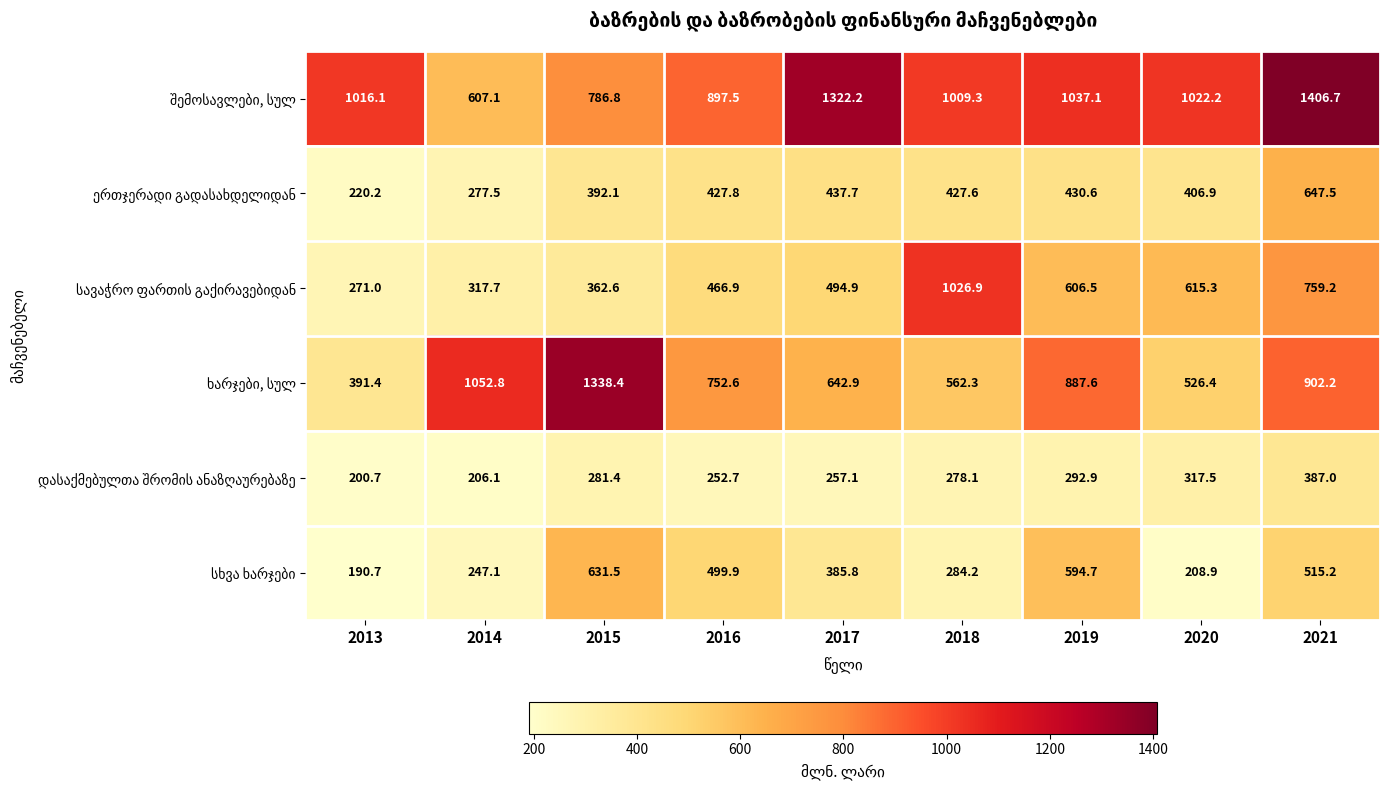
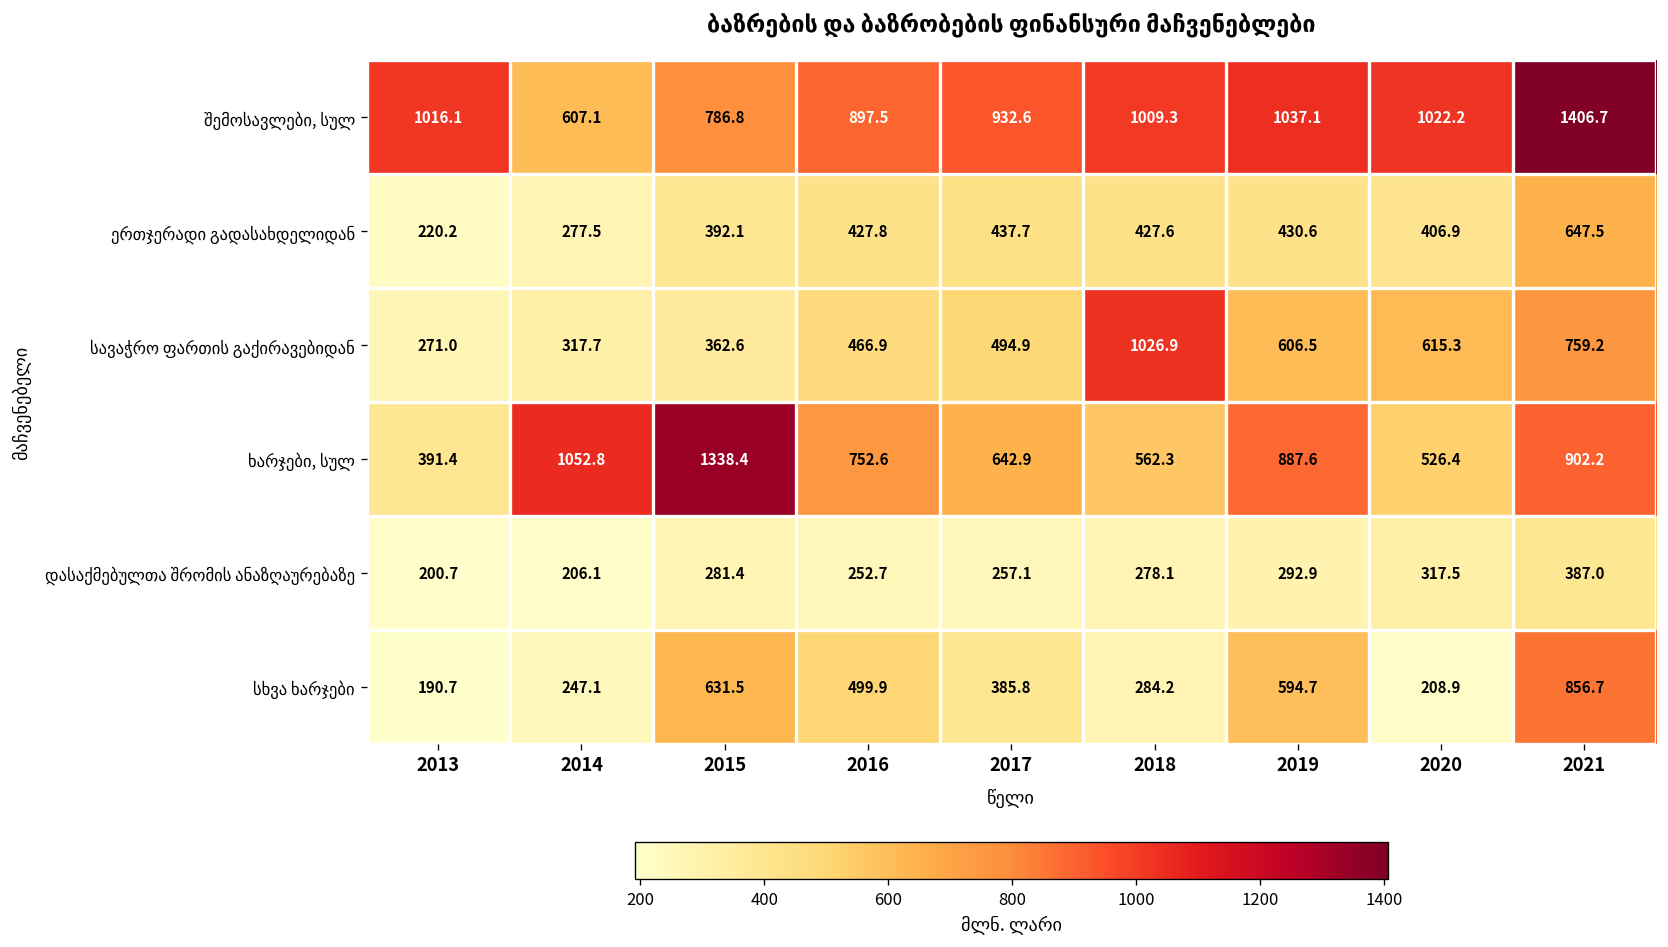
  {
    "შემოსავლები, სულ": {
      "2013": 1016.1,
      "2014": 607.1,
      "2015": 786.8,
      "2016": 897.5,
-     "2017": 1322.2,
+     "2017": 932.6,
      "2018": 1009.3,
      "2019": 1037.1,
      "2020": 1022.2,
      "2021": 1406.7
    },
    "ერთჯერადი გადასახდელიდან": {
      "2013": 220.2,
      "2014": 277.5,
      "2015": 392.1,
      "2016": 427.8,
      "2017": 437.7,
      "2018": 427.6,
      "2019": 430.6,
      "2020": 406.9,
      "2021": 647.5
    },
    "სავაჭრო ფართის გაქირავებიდან": {
      "2013": 271.0,
      "2014": 317.7,
      "2015": 362.6,
      "2016": 466.9,
      "2017": 494.9,
      "2018": 1026.9,
      "2019": 606.5,
      "2020": 615.3,
      "2021": 759.2
    },
    "ხარჯები, სულ": {
      "2013": 391.4,
      "2014": 1052.8,
      "2015": 1338.4,
      "2016": 752.6,
      "2017": 642.9,
      "2018": 562.3,
      "2019": 887.6,
      "2020": 526.4,
      "2021": 902.2
    },
    "დასაქმებულთა შრომის ანაზღაურებაზე": {
      "2013": 200.7,
      "2014": 206.1,
      "2015": 281.4,
      "2016": 252.7,
      "2017": 257.1,
      "2018": 278.1,
      "2019": 292.9,
      "2020": 317.5,
      "2021": 387.0
    },
    "სხვა ხარჯები": {
      "2013": 190.7,
      "2014": 247.1,
      "2015": 631.5,
      "2016": 499.9,
      "2017": 385.8,
      "2018": 284.2,
      "2019": 594.7,
      "2020": 208.9,
-     "2021": 515.2
+     "2021": 856.7
    }
  }
